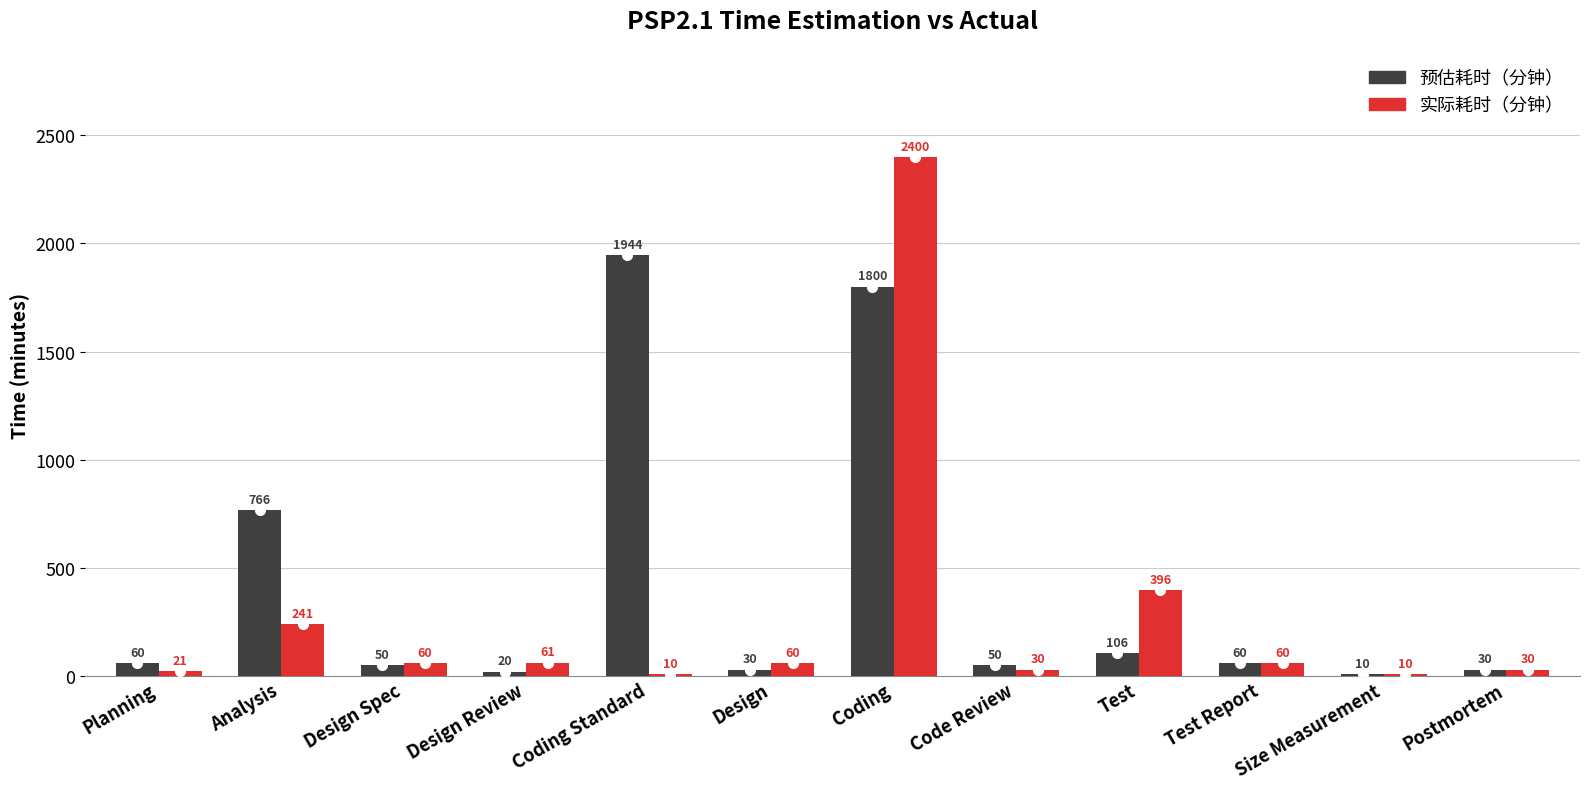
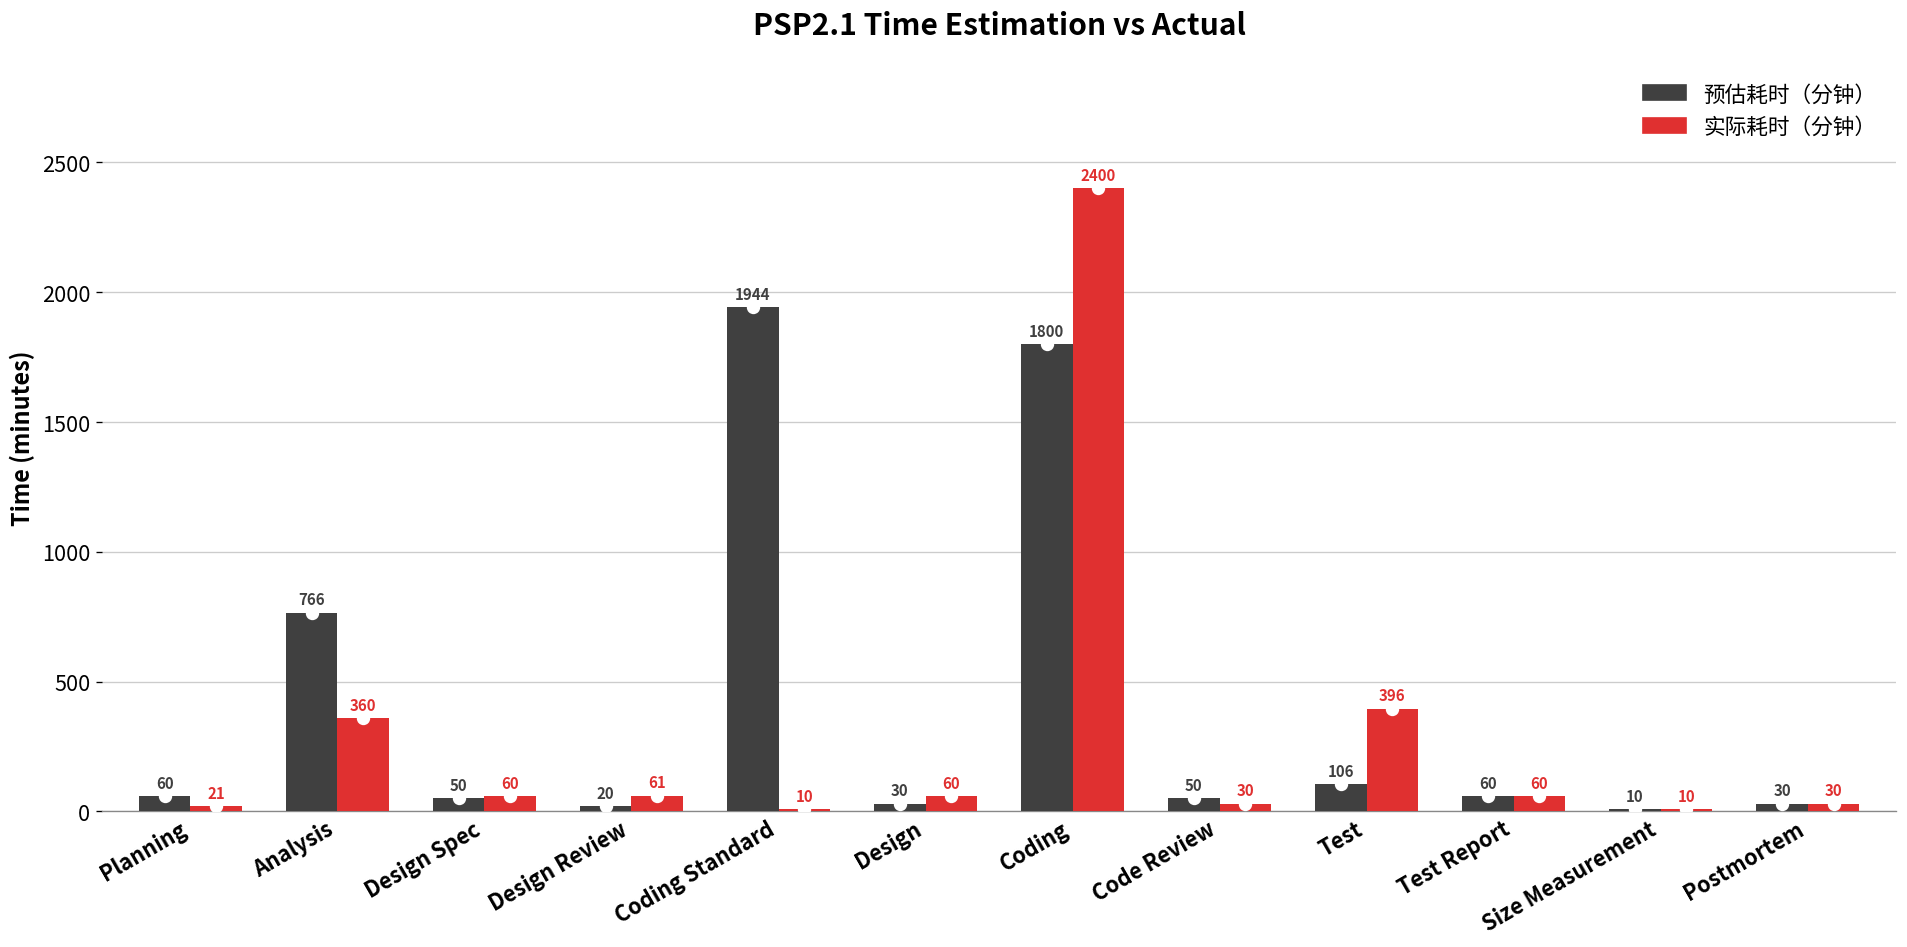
  {
    "预估耗时（分钟）": {
      "Planning": 60,
      "Analysis": 766,
      "Design Spec": 50,
      "Design Review": 20,
      "Coding Standard": 1944,
      "Design": 30,
      "Coding": 1800,
      "Code Review": 50,
      "Test": 106,
      "Test Report": 60,
      "Size Measurement": 10,
      "Postmortem": 30
    },
    "实际耗时（分钟）": {
      "Planning": 21,
-     "Analysis": 241,
+     "Analysis": 360,
      "Design Spec": 60,
      "Design Review": 61,
      "Coding Standard": 10,
      "Design": 60,
      "Coding": 2400,
      "Code Review": 30,
      "Test": 396,
      "Test Report": 60,
      "Size Measurement": 10,
      "Postmortem": 30
    }
  }
